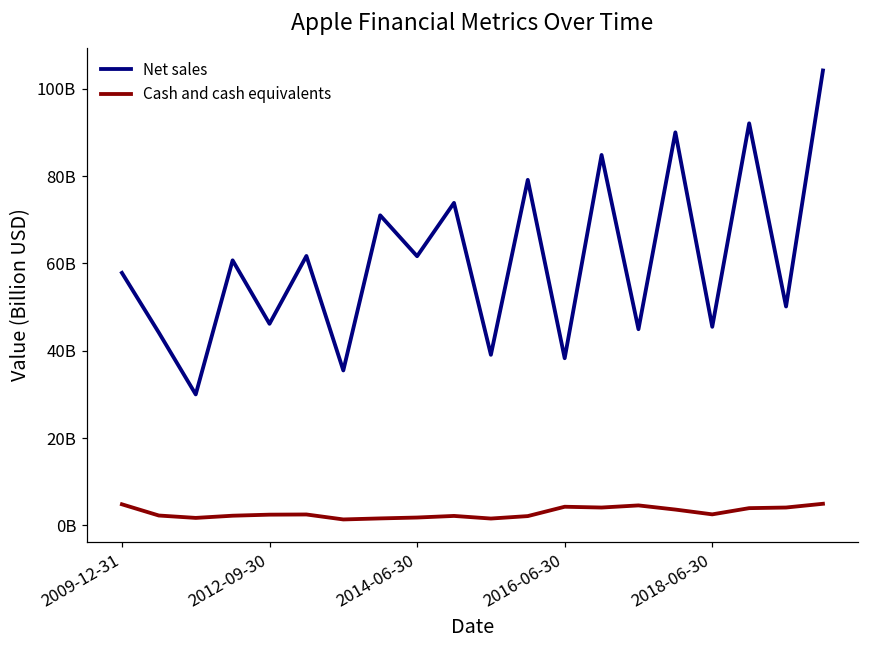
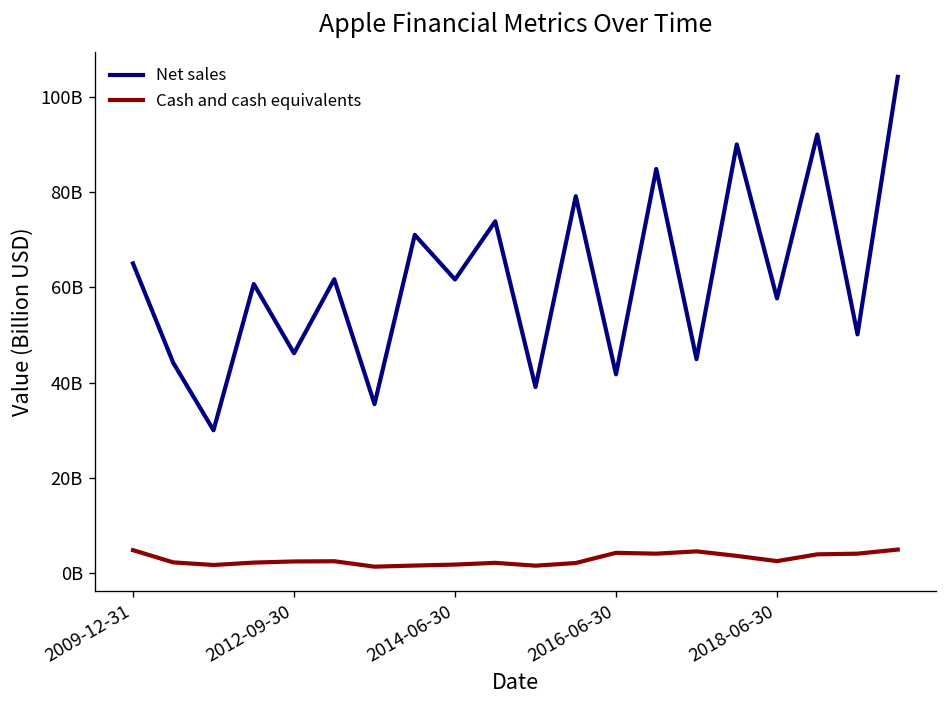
  {
    "Net sales": {
-     "2009-12-31": 58000000000,
+     "2009-12-31": 65000000000,
      "2012-09-30": 46000000000,
      "2014-06-30": 62000000000,
-     "2016-06-30": 38000000000,
-     "2018-06-30": 45000000000
+     "2016-06-30": 42000000000,
+     "2018-06-30": 58000000000
    },
    "Cash and cash equivalents": {
      "2009-12-31": 5000000000,
      "2012-09-30": 2000000000,
      "2014-06-30": 2000000000,
      "2016-06-30": 4000000000,
      "2018-06-30": 3000000000
    }
  }
